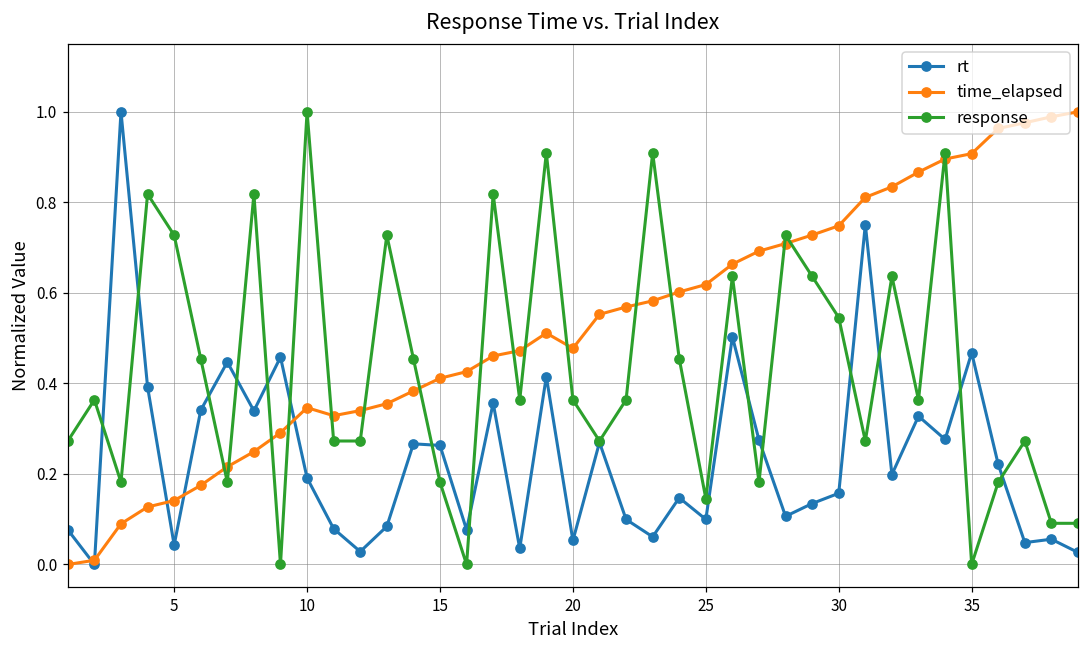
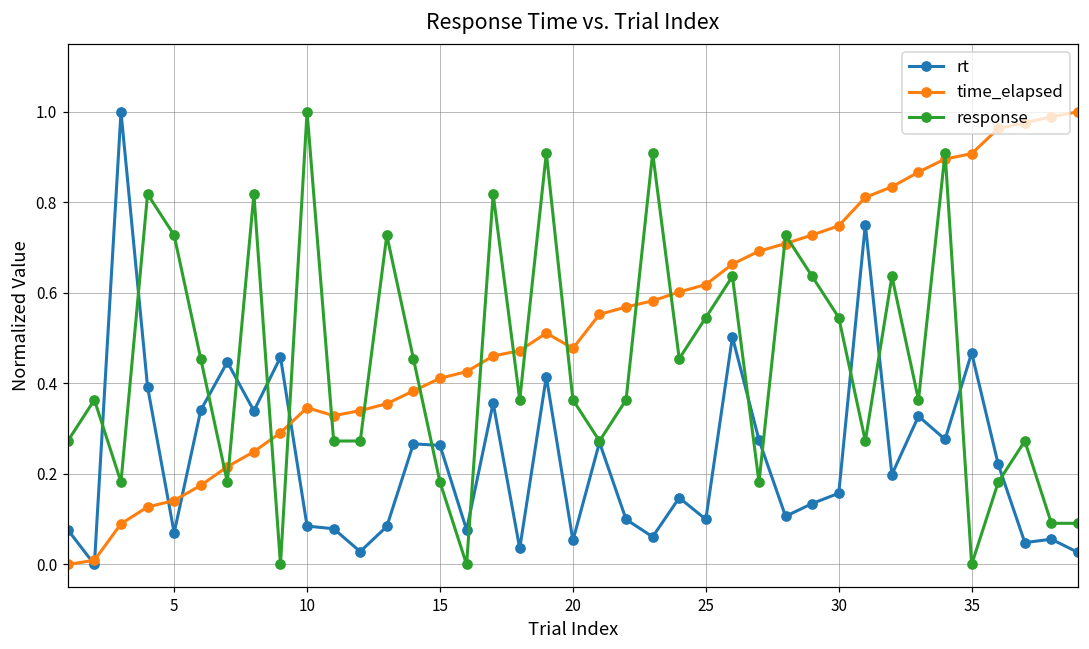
  {
    "rt": {
-     "5": 0.04,
-     "10": 0.19,
+     "5": 0.07,
+     "10": 0.08,
      "15": 0.26,
      "20": 0.05,
      "25": 0.10,
      "30": 0.16,
      "35": 0.47
    },
    "time_elapsed": {
      "5": 0.14,
      "10": 0.35,
      "15": 0.41,
      "20": 0.48,
      "25": 0.62,
      "30": 0.75,
      "35": 0.91
    },
    "response": {
      "5": 0.73,
      "10": 1.00,
      "15": 0.18,
      "20": 0.36,
-     "25": 0.15,
+     "25": 0.55,
      "30": 0.55,
      "35": 0.00
    }
  }
